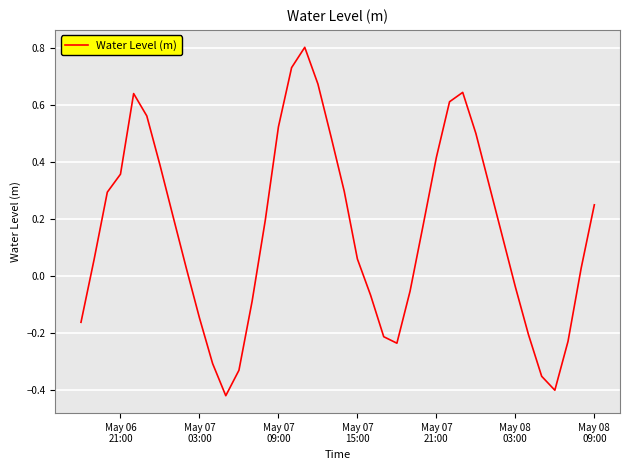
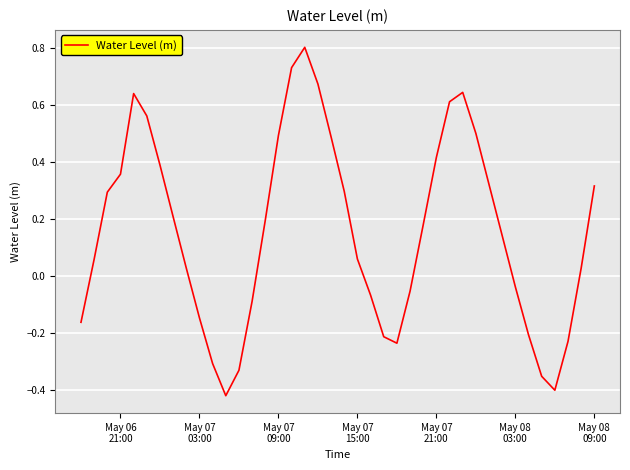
  {
    "May 06 21:00": 0.36,
    "May 07 03:00": -0.15,
-   "May 07 09:00": 0.52,
+   "May 07 09:00": 0.49,
    "May 07 15:00": 0.06,
    "May 07 21:00": 0.42,
    "May 08 03:00": -0.04,
-   "May 08 09:00": 0.25
+   "May 08 09:00": 0.32
  }
